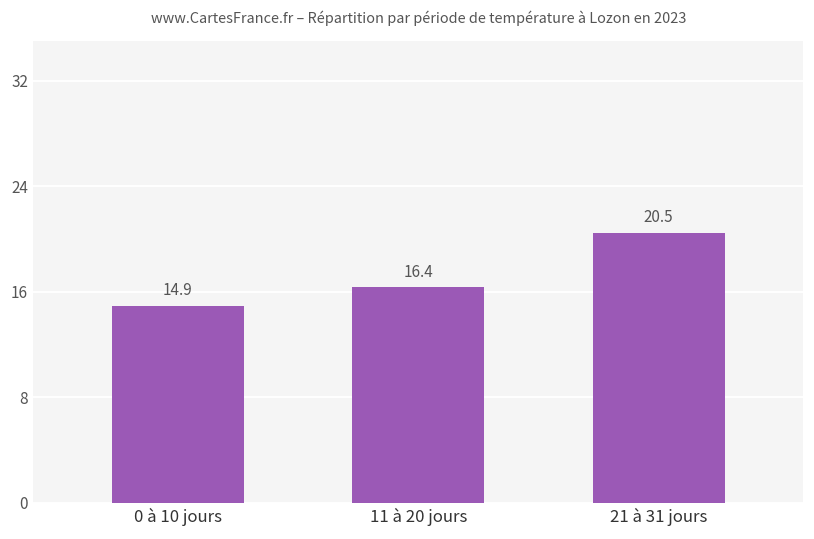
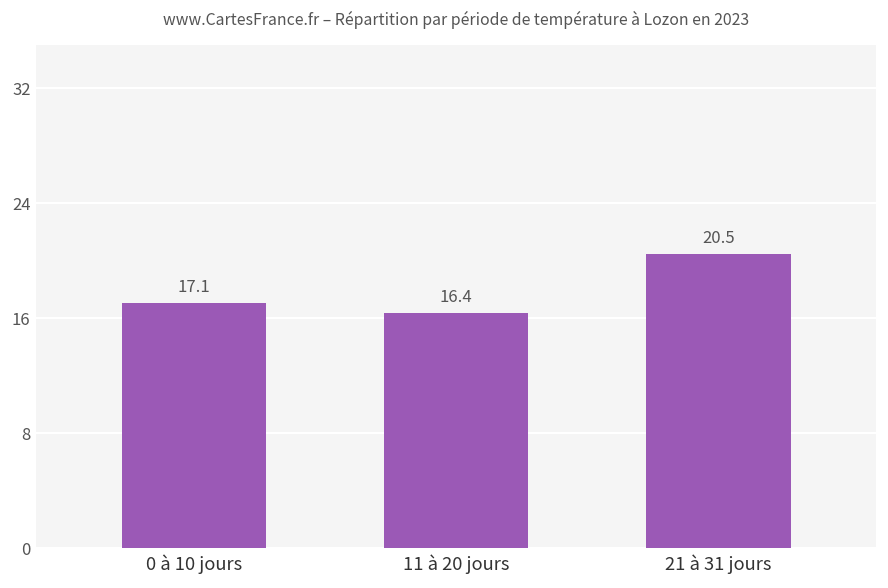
  {
-   "0 à 10 jours": 14.9,
+   "0 à 10 jours": 17.1,
    "11 à 20 jours": 16.4,
    "21 à 31 jours": 20.5
  }
